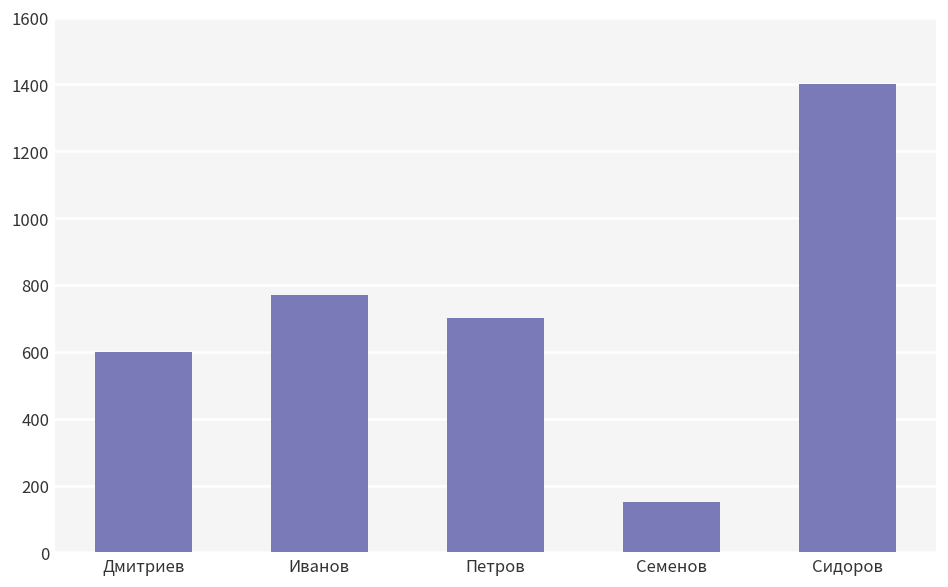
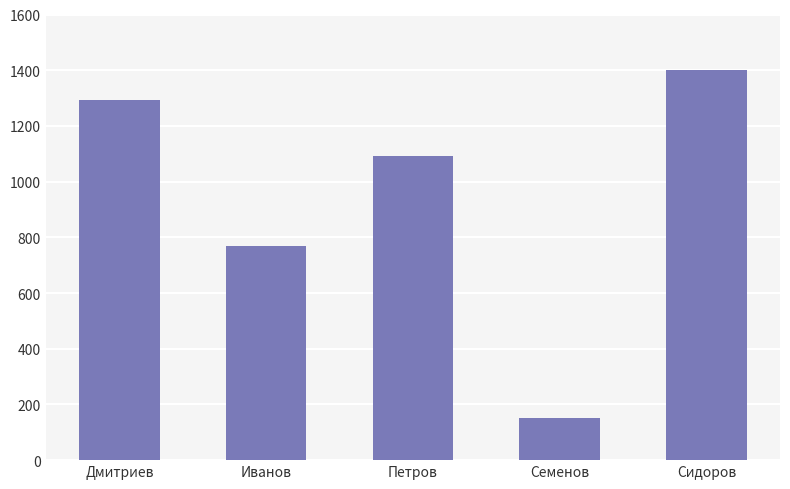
  {
-   "Дмитриев": 600,
+   "Дмитриев": 1290,
    "Иванов": 770,
-   "Петров": 700,
+   "Петров": 1090,
    "Семенов": 150,
    "Сидоров": 1400
  }
